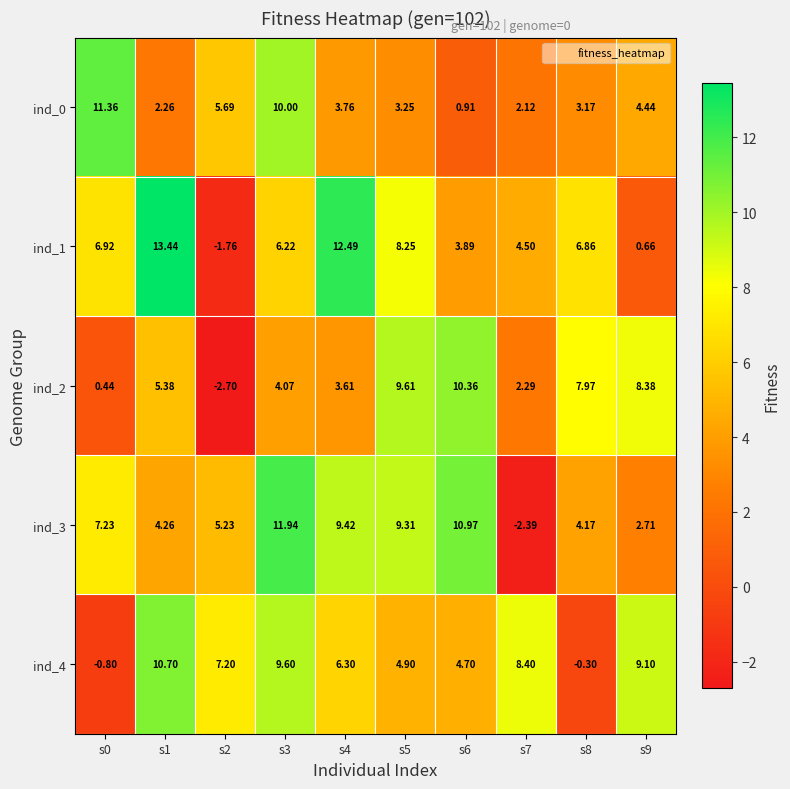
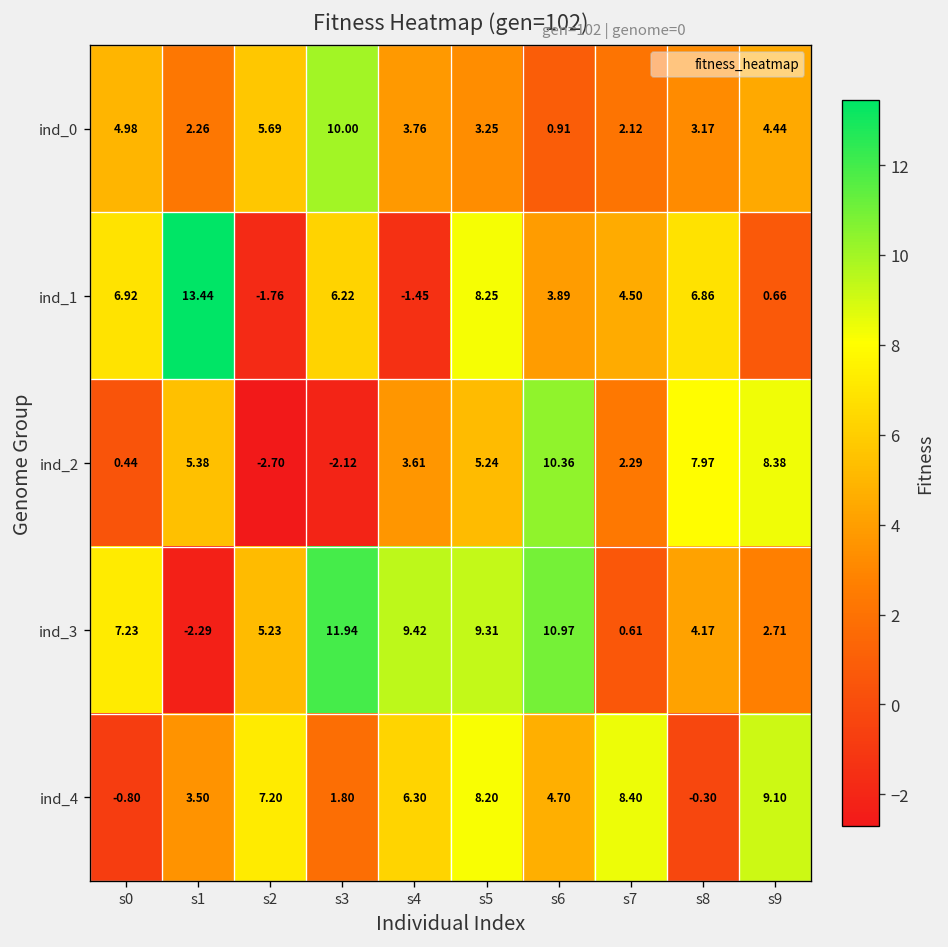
  {
    "ind_0": {
-     "s0": 11.36,
+     "s0": 4.98,
      "s1": 2.26,
      "s2": 5.69,
      "s3": 10.00,
      "s4": 3.76,
      "s5": 3.25,
      "s6": 0.91,
      "s7": 2.12,
      "s8": 3.17,
      "s9": 4.44
    },
    "ind_1": {
      "s0": 6.92,
      "s1": 13.44,
      "s2": -1.76,
      "s3": 6.22,
-     "s4": 12.49,
+     "s4": -1.45,
      "s5": 8.25,
      "s6": 3.89,
      "s7": 4.50,
      "s8": 6.86,
      "s9": 0.66
    },
    "ind_2": {
      "s0": 0.44,
      "s1": 5.38,
      "s2": -2.70,
-     "s3": 4.07,
+     "s3": -2.12,
      "s4": 3.61,
-     "s5": 9.61,
+     "s5": 5.24,
      "s6": 10.36,
      "s7": 2.29,
      "s8": 7.97,
      "s9": 8.38
    },
    "ind_3": {
      "s0": 7.23,
-     "s1": 4.26,
+     "s1": -2.29,
      "s2": 5.23,
      "s3": 11.94,
      "s4": 9.42,
      "s5": 9.31,
      "s6": 10.97,
-     "s7": -2.39,
+     "s7": 0.61,
      "s8": 4.17,
      "s9": 2.71
    },
    "ind_4": {
      "s0": -0.80,
-     "s1": 10.70,
+     "s1": 3.50,
      "s2": 7.20,
-     "s3": 9.60,
+     "s3": 1.80,
      "s4": 6.30,
-     "s5": 4.90,
+     "s5": 8.20,
      "s6": 4.70,
      "s7": 8.40,
      "s8": -0.30,
      "s9": 9.10
    }
  }
